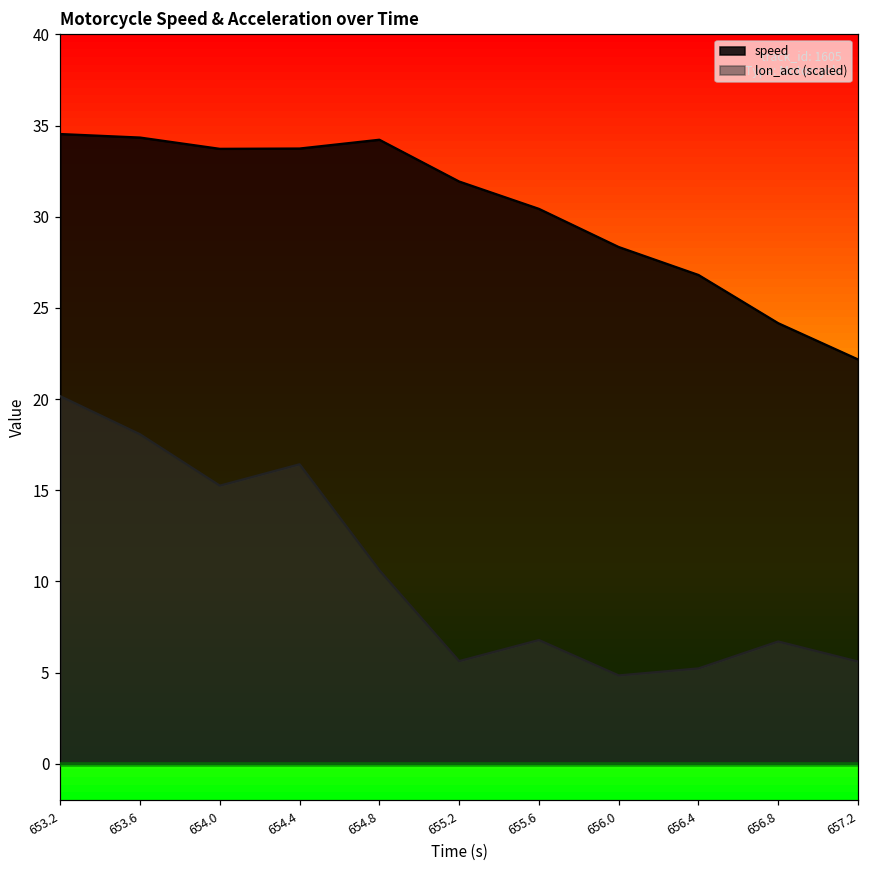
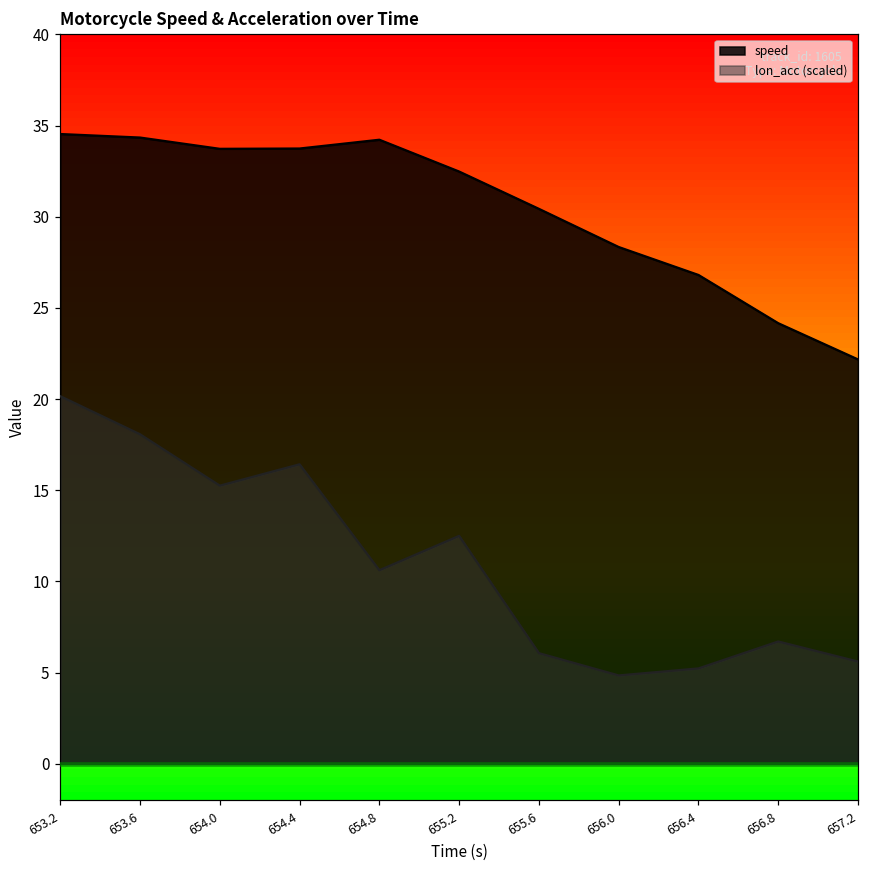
  {
    "speed": {
      "653.2": 34.5,
      "653.6": 34.3,
      "654.0": 33.7,
      "654.4": 33.7,
      "654.8": 34.2,
-     "655.2": 31.9,
+     "655.2": 32.5,
      "655.6": 30.4,
      "656.0": 28.3,
      "656.4": 26.8,
      "656.8": 24.2,
      "657.2": 22.2
    },
    "lon_acc (scaled)": {
      "653.2": 20.2,
      "653.6": 18.1,
      "654.0": 15.3,
      "654.4": 16.4,
      "654.8": 10.6,
-     "655.2": 5.6,
-     "655.6": 6.8,
+     "655.2": 12.5,
+     "655.6": 6.1,
      "656.0": 4.8,
      "656.4": 5.2,
      "656.8": 6.7,
      "657.2": 5.6
    }
  }
